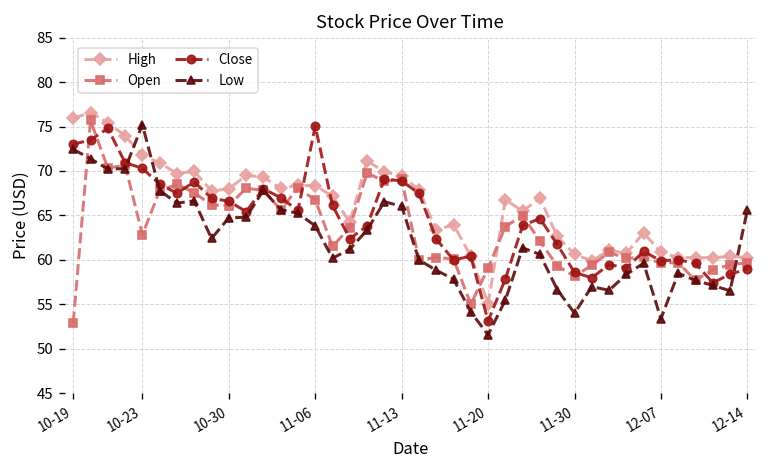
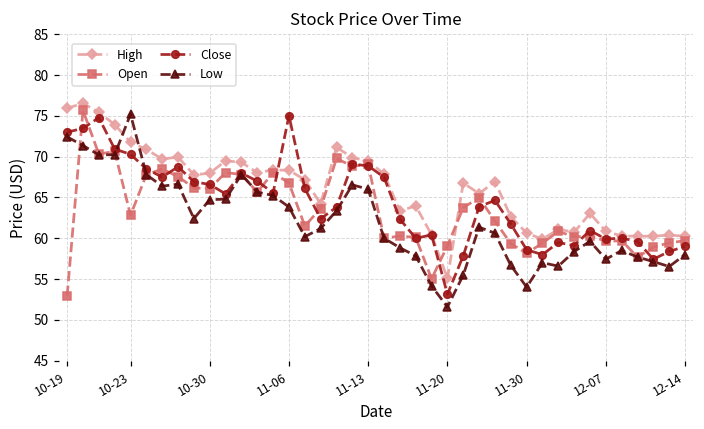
  {
    "High": {
      "10-19": 76,
      "10-23": 72,
      "10-30": 68,
      "11-06": 68,
      "11-13": 69,
      "11-20": 55,
      "11-30": 61,
      "12-07": 61,
      "12-14": 60
    },
    "Open": {
      "10-19": 53,
      "10-23": 63,
      "10-30": 66,
      "11-06": 67,
      "11-20": 59,
      "11-30": 58,
      "12-14": 60
    },
    "Close": {
      "10-19": 73,
      "10-23": 70,
      "10-30": 67,
      "11-06": 75,
      "11-20": 53,
      "11-30": 59,
      "12-14": 59
    },
    "Low": {
      "10-19": 72,
      "10-23": 75,
      "10-30": 65,
      "11-06": 64,
      "11-13": 66,
      "11-20": 52,
      "11-30": 54,
-     "12-07": 53,
-     "12-14": 66
+     "12-07": 57,
+     "12-14": 58
    }
  }
